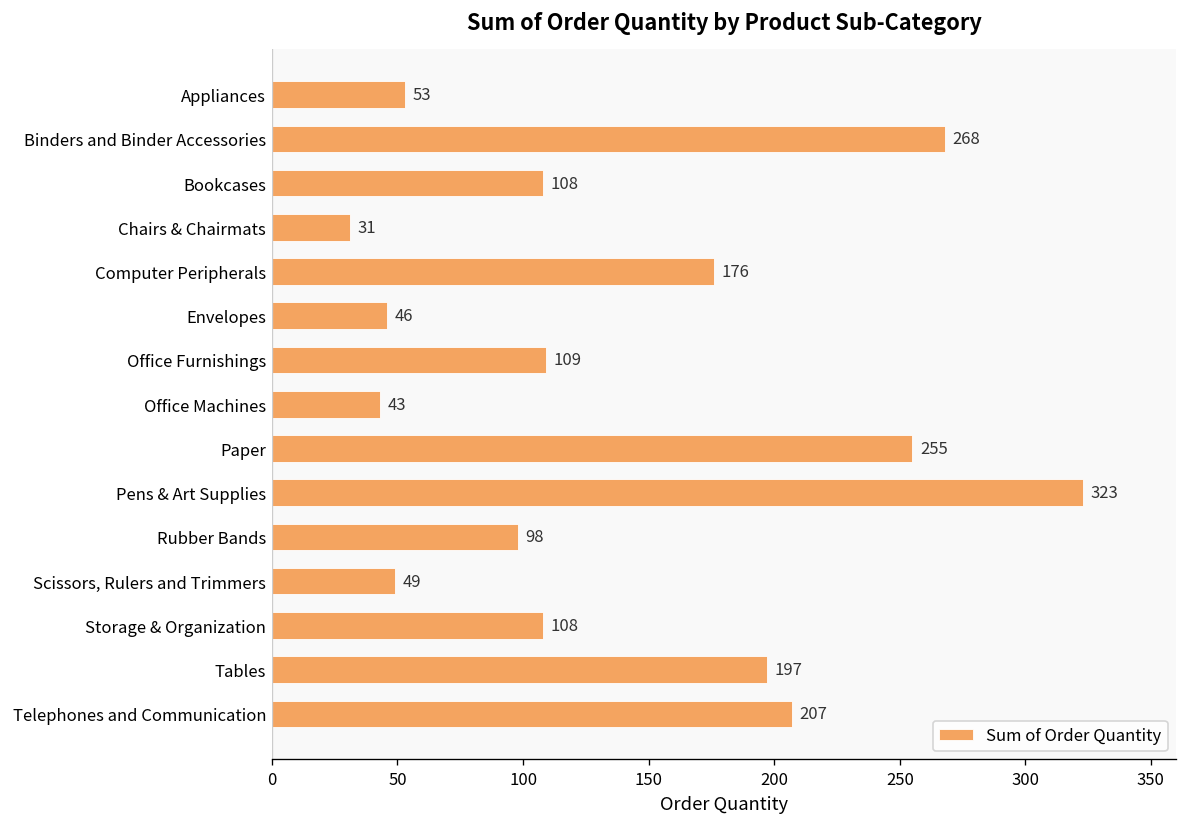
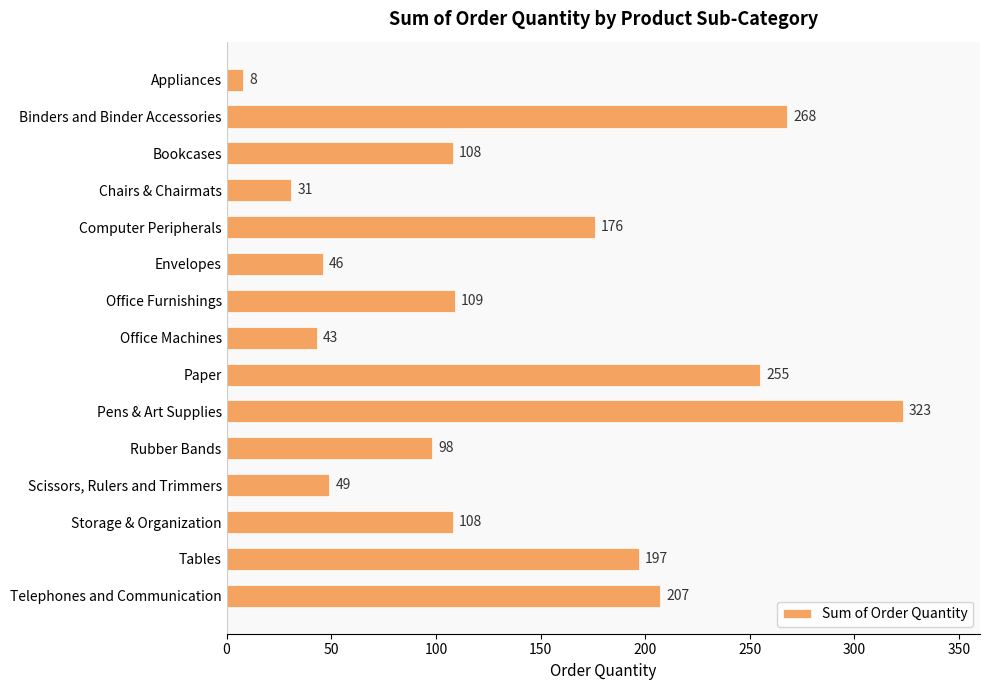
  {
-   "Appliances": 53,
+   "Appliances": 8,
    "Binders and Binder Accessories": 268,
    "Bookcases": 108,
    "Chairs & Chairmats": 31,
    "Computer Peripherals": 176,
    "Envelopes": 46,
    "Office Furnishings": 109,
    "Office Machines": 43,
    "Paper": 255,
    "Pens & Art Supplies": 323,
    "Rubber Bands": 98,
    "Scissors, Rulers and Trimmers": 49,
    "Storage & Organization": 108,
    "Tables": 197,
    "Telephones and Communication": 207
  }
